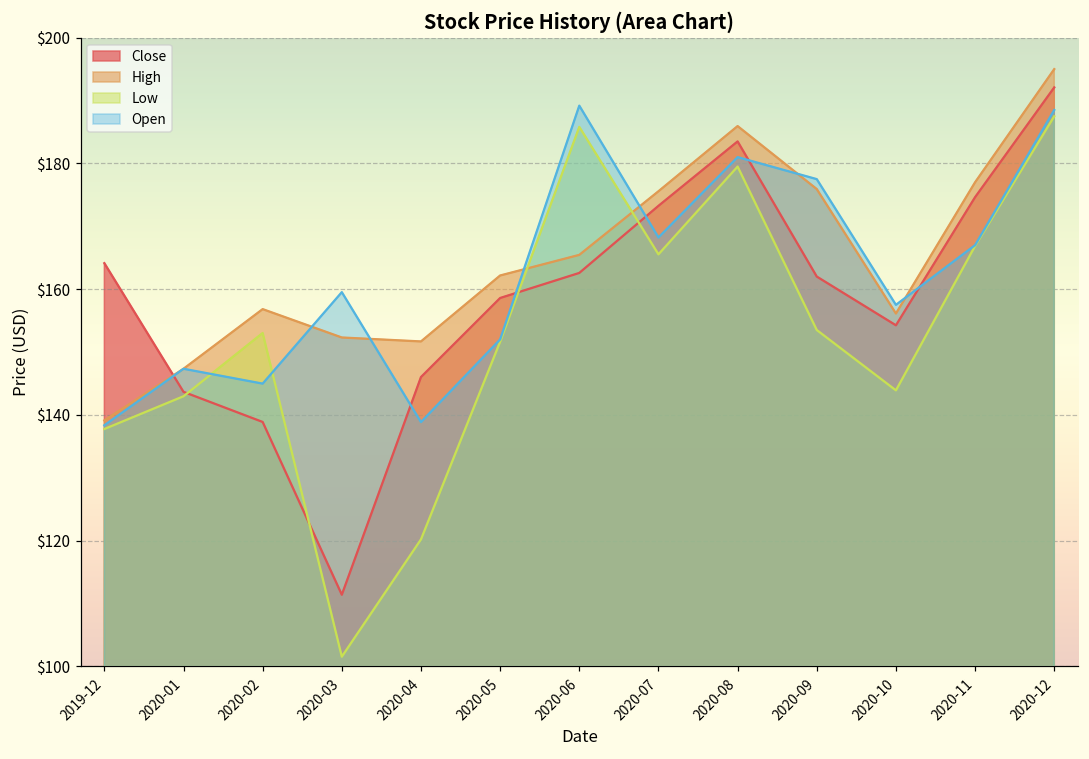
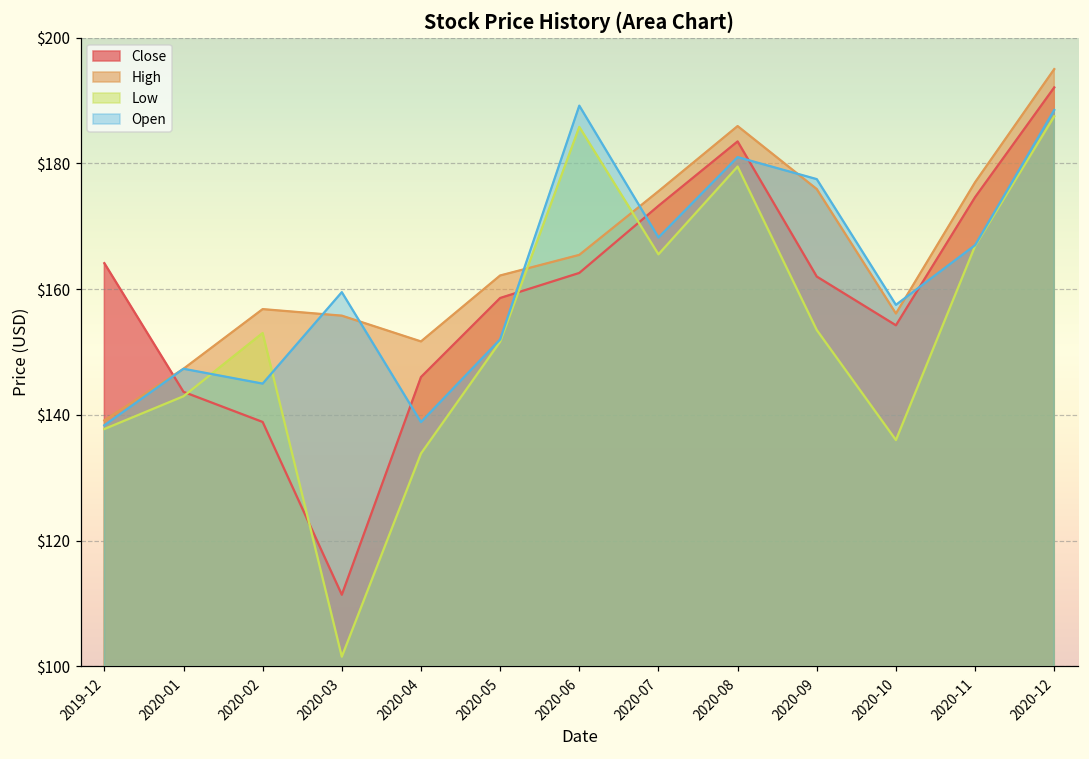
  {
    "Close": {
      "2019-12": "$164",
      "2020-01": "$144",
      "2020-02": "$139",
      "2020-03": "$111",
      "2020-04": "$146",
      "2020-05": "$159",
      "2020-06": "$163",
      "2020-07": "$173",
      "2020-08": "$184",
      "2020-09": "$162",
      "2020-10": "$154",
      "2020-11": "$175",
      "2020-12": "$192"
    },
    "High": {
      "2019-12": "$139",
      "2020-02": "$157",
-     "2020-03": "$152",
+     "2020-03": "$156",
      "2020-04": "$152",
      "2020-05": "$162",
      "2020-06": "$165",
      "2020-07": "$176",
      "2020-08": "$186",
      "2020-09": "$176",
      "2020-10": "$156",
      "2020-11": "$177",
      "2020-12": "$195"
    },
    "Low": {
      "2019-12": "$138",
      "2020-01": "$143",
      "2020-02": "$153",
      "2020-03": "$102",
-     "2020-04": "$120",
+     "2020-04": "$134",
      "2020-06": "$186",
      "2020-07": "$166",
      "2020-08": "$180",
      "2020-09": "$154",
-     "2020-10": "$144",
+     "2020-10": "$136",
      "2020-12": "$188"
    },
    "Open": {
      "2019-12": "$138",
      "2020-02": "$145",
      "2020-03": "$160",
      "2020-04": "$139",
      "2020-06": "$189",
      "2020-07": "$168",
      "2020-08": "$181",
      "2020-09": "$178",
      "2020-10": "$158",
      "2020-12": "$189"
    }
  }
